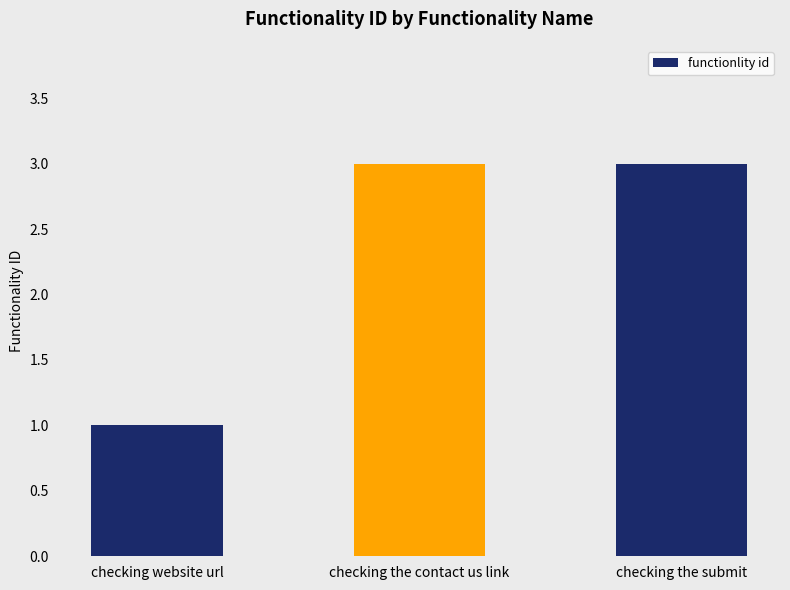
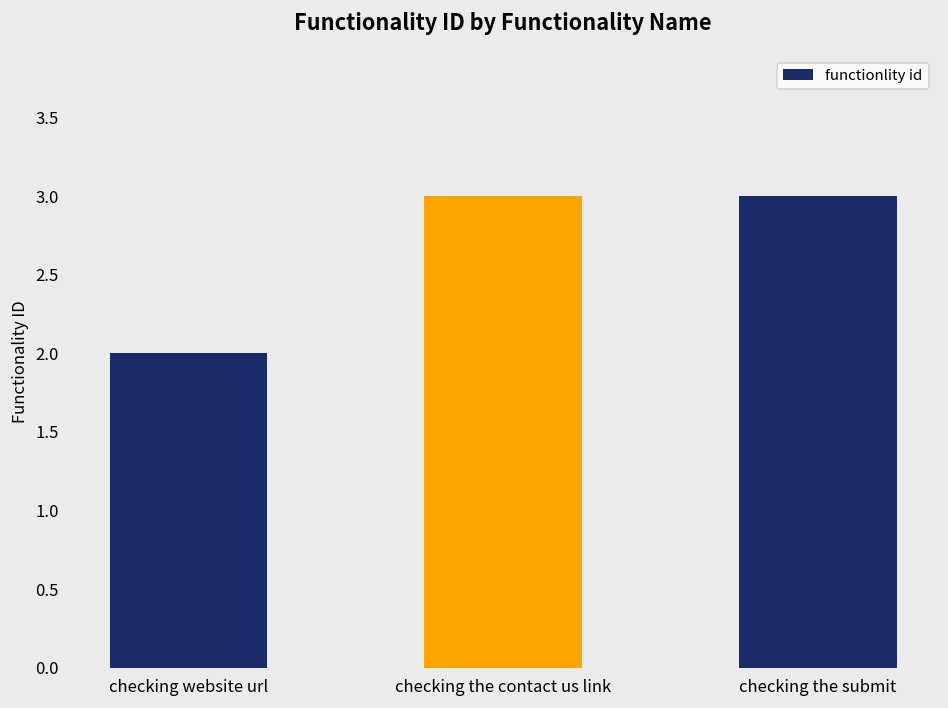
  {
-   "checking website url": 1,
+   "checking website url": 2,
    "checking the contact us link": 3,
    "checking the submit": 3
  }
